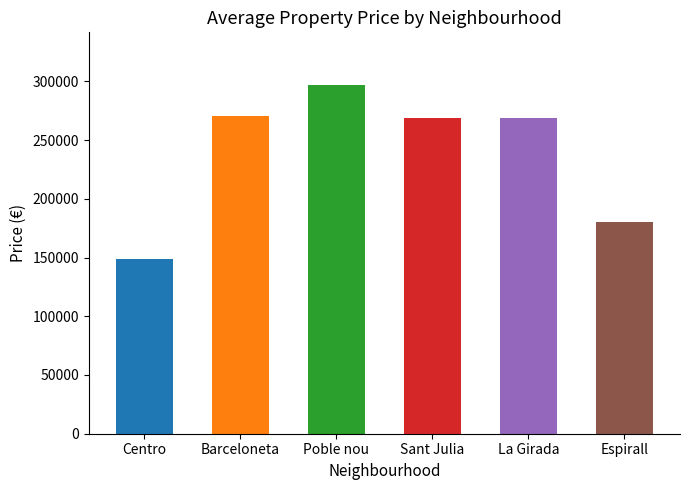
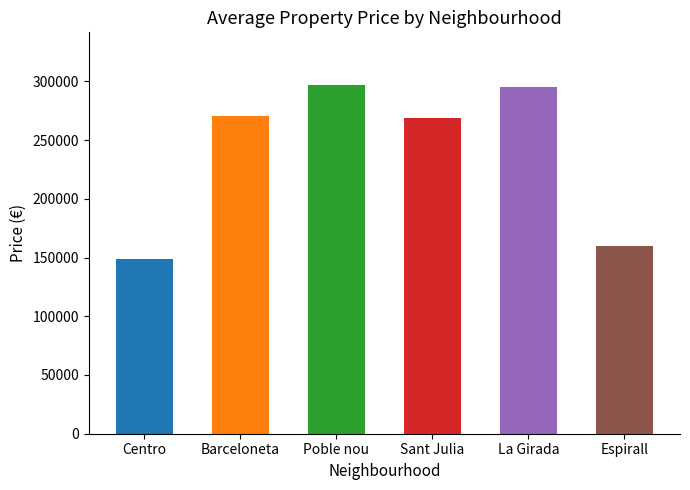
  {
    "Centro": 148000,
    "Barceloneta": 271000,
    "Poble nou": 297000,
    "Sant Julia": 268000,
-   "La Girada": 269000,
-   "Espirall": 180000
+   "La Girada": 295000,
+   "Espirall": 159000
  }
